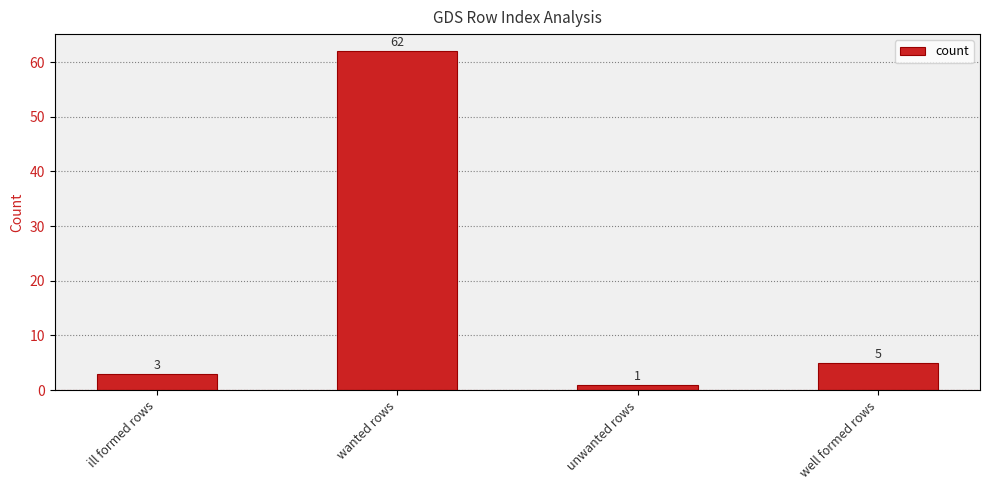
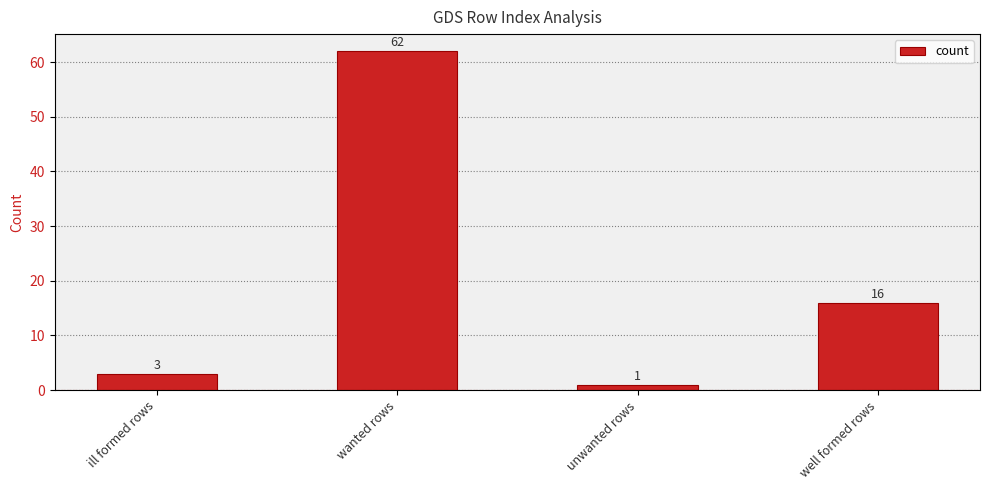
  {
    "ill formed rows": 3,
    "wanted rows": 62,
    "unwanted rows": 1,
-   "well formed rows": 5
+   "well formed rows": 16
  }
